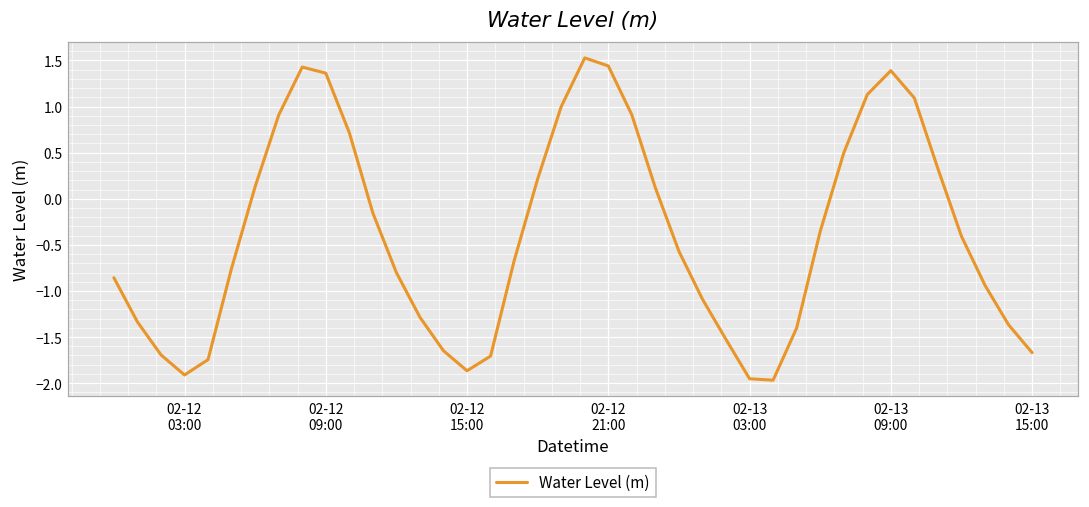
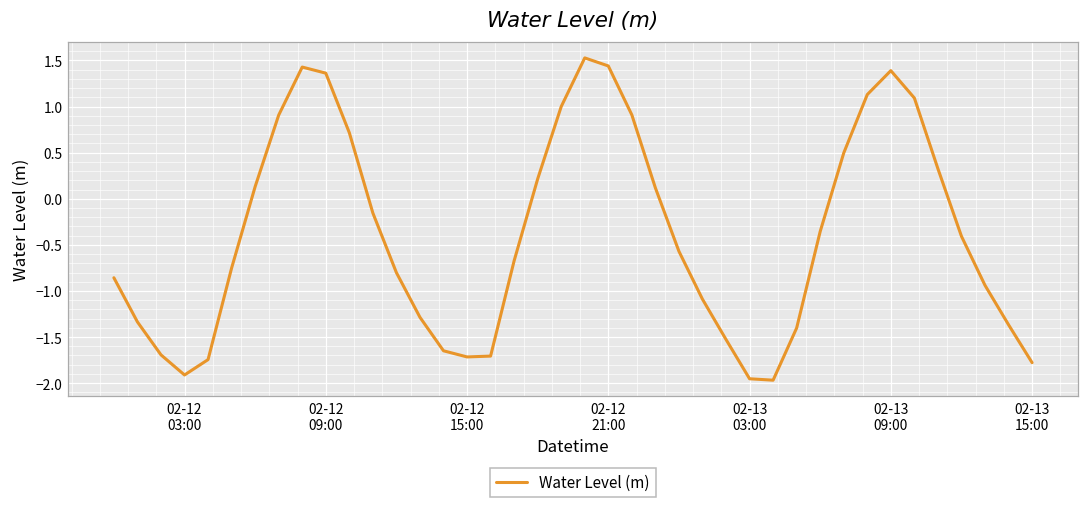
  {
    "02-12 03:00": -1.9,
    "02-12 09:00": 1.4,
-   "02-12 15:00": -1.9,
+   "02-12 15:00": -1.7,
    "02-12 21:00": 1.4,
    "02-13 03:00": -2.0,
    "02-13 09:00": 1.4,
-   "02-13 15:00": -1.7
+   "02-13 15:00": -1.8
  }
